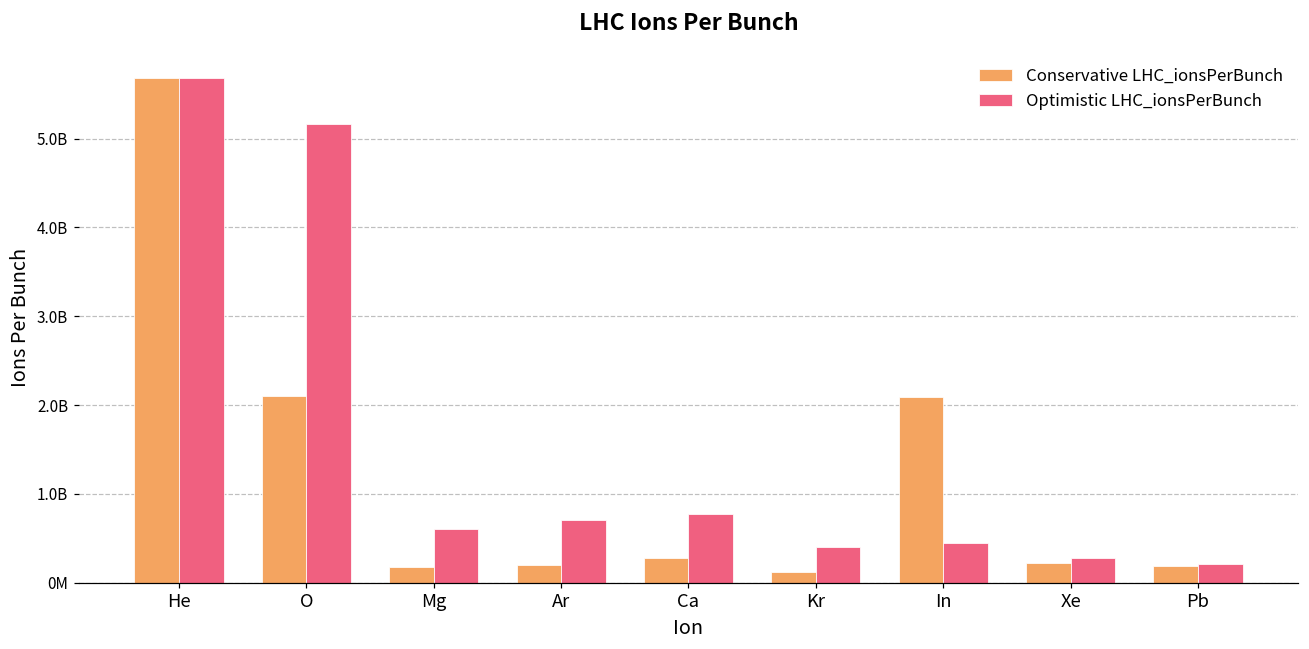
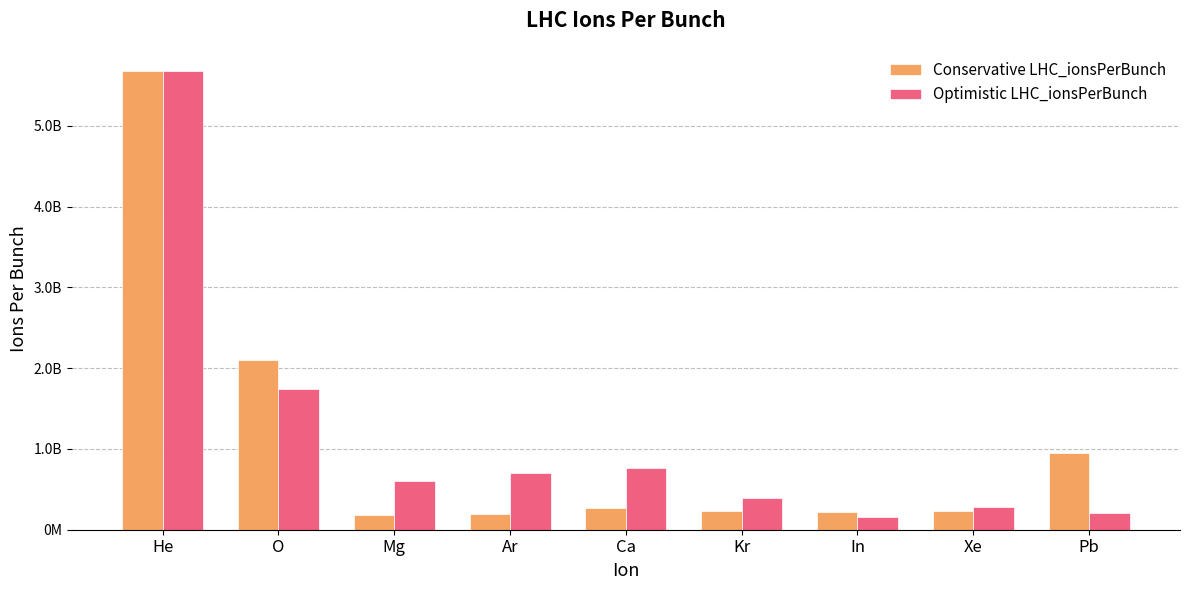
  {
    "Conservative LHC_ionsPerBunch": {
      "He": 5700000000,
      "O": 2100000000,
      "Mg": 200000000,
      "Ar": 200000000,
      "Ca": 300000000,
-     "Kr": 100000000,
-     "In": 2100000000,
+     "Kr": 200000000,
+     "In": 200000000,
      "Xe": 200000000,
-     "Pb": 200000000
+     "Pb": 1000000000
    },
    "Optimistic LHC_ionsPerBunch": {
      "He": 5700000000,
-     "O": 5200000000,
+     "O": 1700000000,
      "Mg": 600000000,
      "Ar": 700000000,
      "Ca": 800000000,
      "Kr": 400000000,
-     "In": 400000000,
+     "In": 200000000,
      "Xe": 300000000,
      "Pb": 200000000
    }
  }
